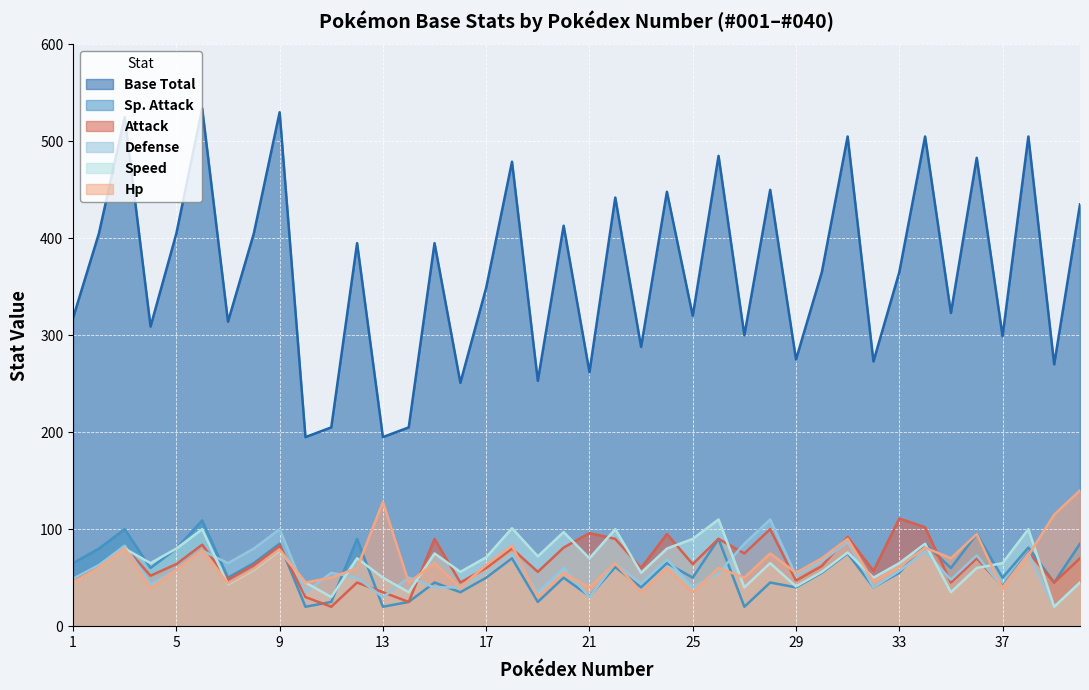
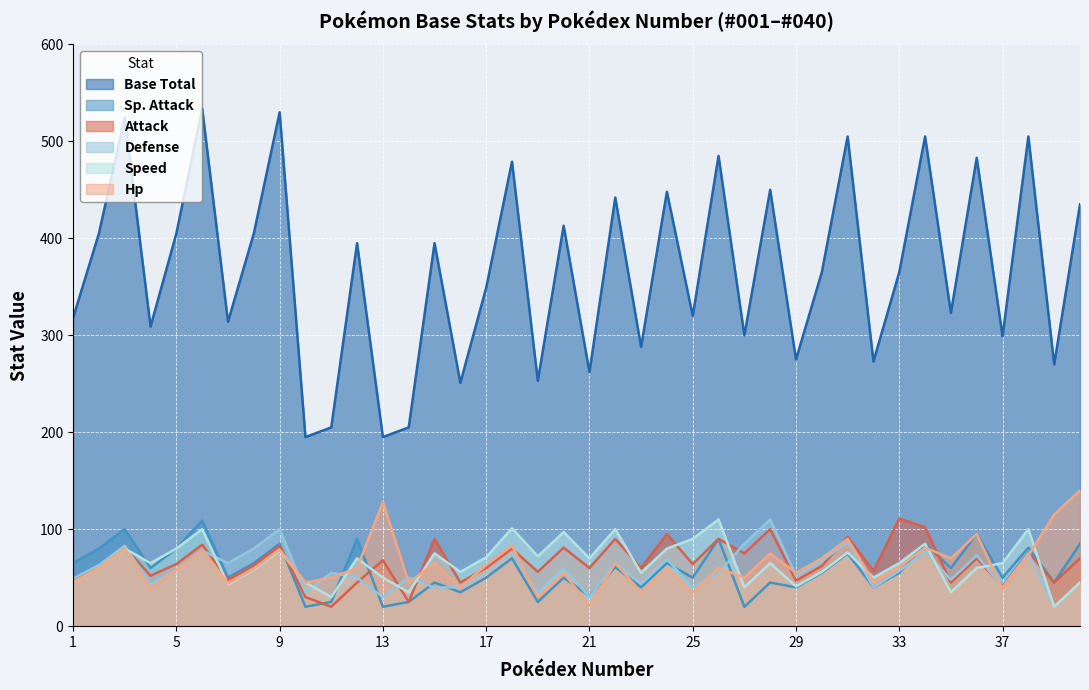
  {
    "Attack": {
      "5": 60,
-     "13": 40,
+     "13": 70,
      "17": 60,
-     "21": 100,
+     "21": 60,
      "25": 60,
      "29": 50,
      "33": 110
    },
    "Hp": {
      "13": 130,
      "17": 60,
-     "21": 40,
+     "21": 20,
      "25": 40,
      "29": 60,
      "33": 60
    }
  }
